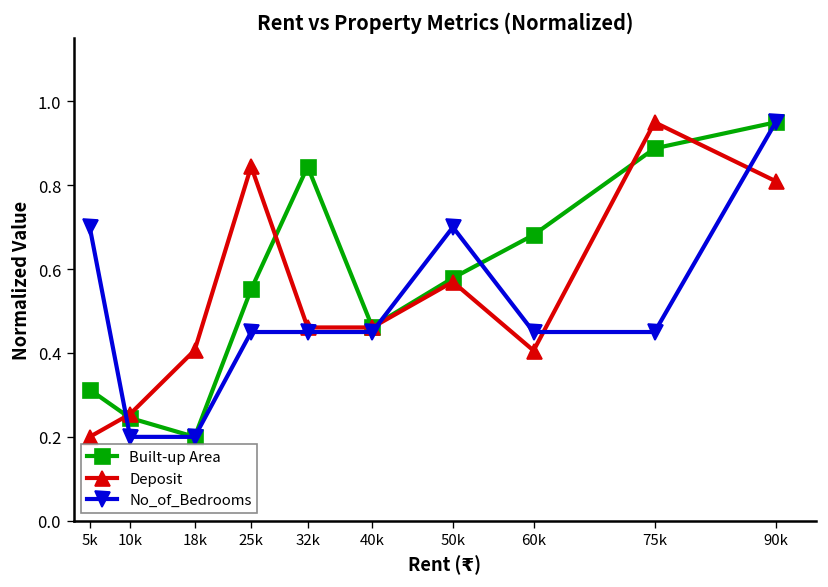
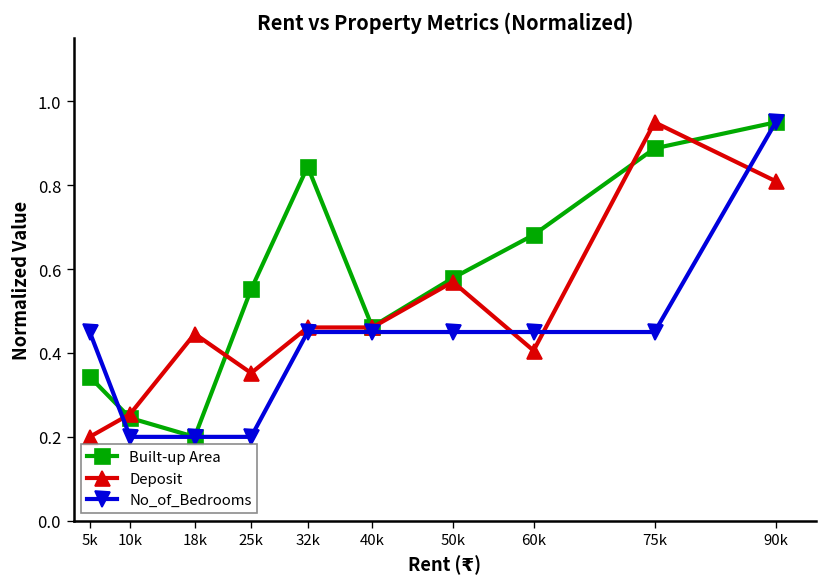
  {
    "Built-up Area": {
-     "5k": 0.31,
+     "5k": 0.34,
      "10k": 0.25,
      "25k": 0.55,
      "32k": 0.84,
      "50k": 0.58,
      "60k": 0.68,
      "75k": 0.89
    },
    "Deposit": {
      "5k": 0.20,
      "10k": 0.25,
-     "18k": 0.41,
-     "25k": 0.84,
+     "18k": 0.45,
+     "25k": 0.35,
      "32k": 0.46,
      "50k": 0.57,
      "60k": 0.41,
      "75k": 0.95,
      "90k": 0.81
    },
    "No_of_Bedrooms": {
-     "5k": 0.70,
+     "5k": 0.45,
      "10k": 0.20,
-     "25k": 0.45,
+     "25k": 0.20,
      "32k": 0.45,
      "40k": 0.45,
-     "50k": 0.70,
+     "50k": 0.45,
      "60k": 0.45,
      "75k": 0.45
    }
  }
